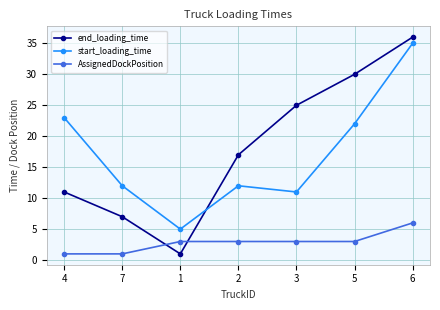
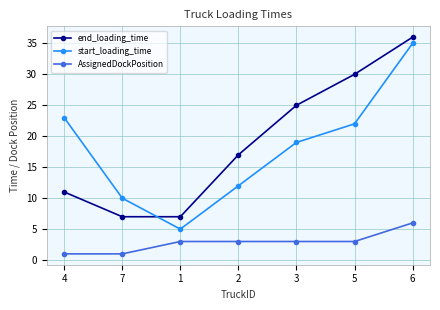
  {
    "end_loading_time": {
      "4": 11,
      "7": 7,
-     "1": 1,
+     "1": 7,
      "2": 17,
      "3": 25,
      "5": 30,
      "6": 36
    },
    "start_loading_time": {
      "4": 23,
-     "7": 12,
+     "7": 10,
      "1": 5,
      "2": 12,
-     "3": 11,
+     "3": 19,
      "5": 22,
      "6": 35
    },
    "AssignedDockPosition": {
      "4": 1,
      "7": 1,
      "1": 3,
      "2": 3,
      "3": 3,
      "5": 3,
      "6": 6
    }
  }
